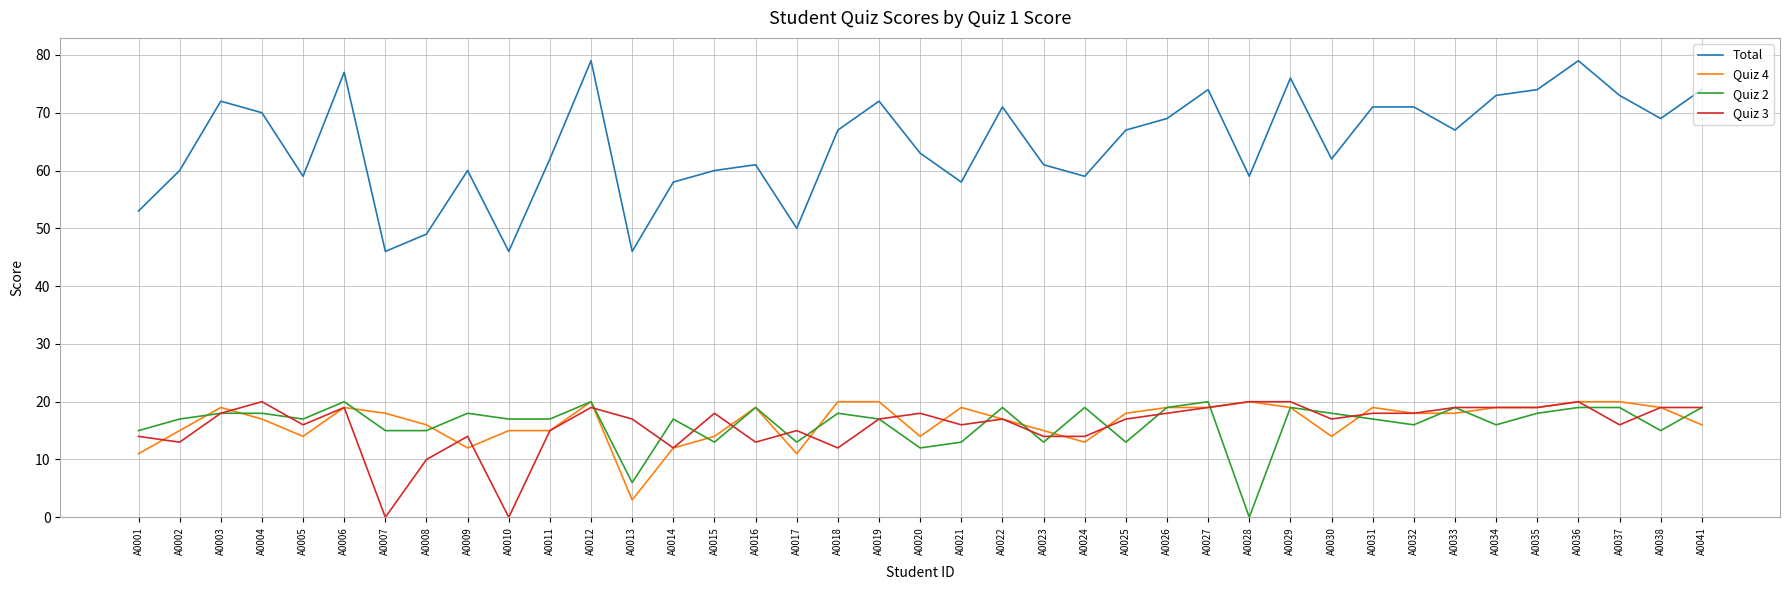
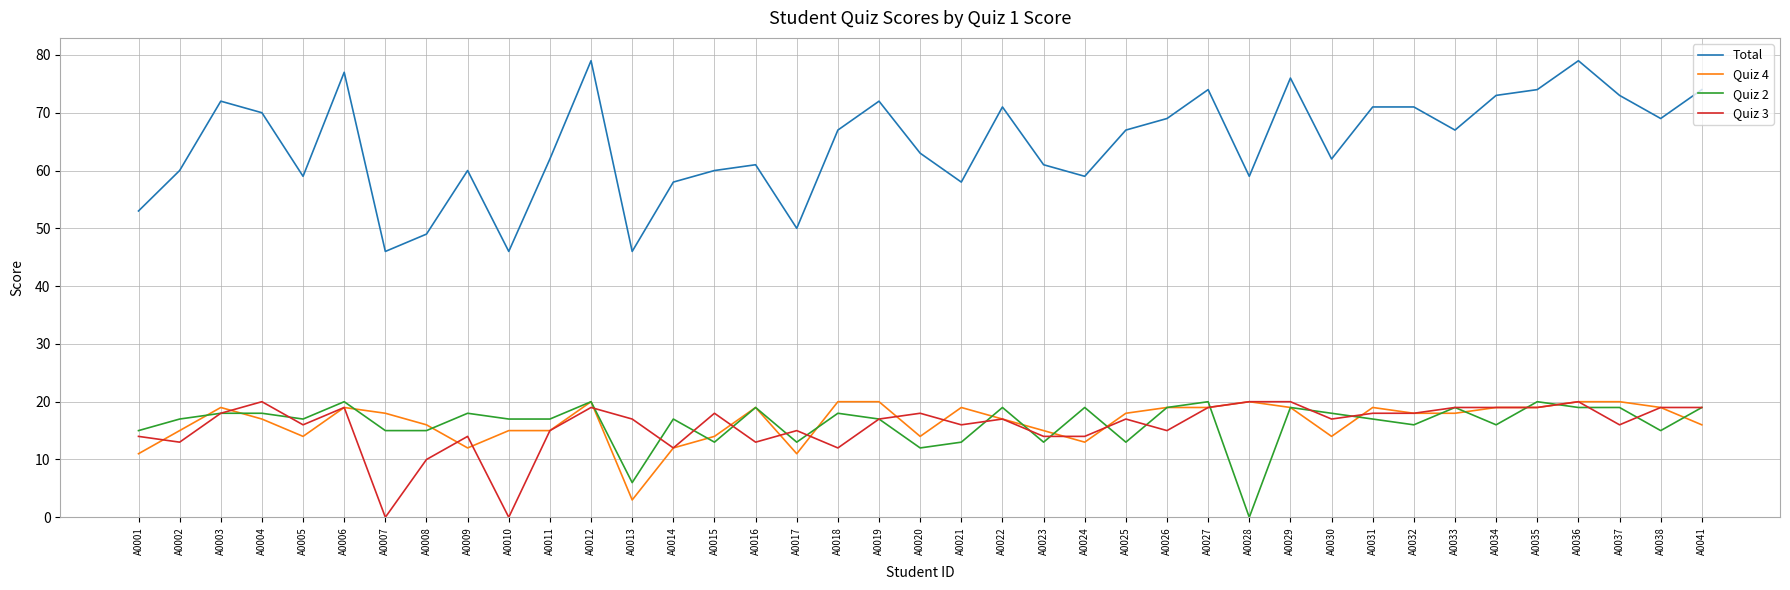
  {
    "Total": {
      "A0001": 53,
      "A0002": 60,
      "A0003": 72,
      "A0004": 70,
      "A0005": 59,
      "A0006": 77,
      "A0007": 46,
      "A0008": 49,
      "A0009": 60,
      "A0010": 46,
      "A0011": 62,
      "A0012": 79,
      "A0013": 46,
      "A0014": 58,
      "A0015": 60,
      "A0016": 61,
      "A0017": 50,
      "A0018": 67,
      "A0019": 72,
      "A0020": 63,
      "A0021": 58,
      "A0022": 71,
      "A0023": 61,
      "A0024": 59,
      "A0025": 67,
      "A0026": 69,
      "A0027": 74,
      "A0028": 59,
      "A0029": 76,
      "A0030": 62,
      "A0031": 71,
      "A0032": 71,
      "A0033": 67,
      "A0034": 73,
      "A0035": 74,
      "A0036": 79,
      "A0037": 73,
      "A0038": 69
    },
    "Quiz 4": {
      "A0001": 11,
      "A0002": 15,
      "A0003": 19,
      "A0004": 17,
      "A0005": 14,
      "A0007": 18,
      "A0008": 16,
      "A0009": 12,
      "A0010": 15,
      "A0013": 3,
      "A0015": 14,
      "A0017": 11,
      "A0018": 20,
      "A0019": 20,
      "A0020": 14,
      "A0021": 19,
      "A0023": 15,
      "A0024": 13,
      "A0025": 18,
      "A0030": 14,
      "A0031": 19,
      "A0033": 18,
      "A0037": 20,
      "A0041": 16
    },
    "Quiz 2": {
      "A0001": 15,
      "A0002": 17,
      "A0004": 18,
      "A0005": 17,
      "A0006": 20,
      "A0007": 15,
      "A0008": 15,
      "A0009": 18,
      "A0010": 17,
      "A0011": 17,
      "A0013": 6,
      "A0014": 17,
      "A0015": 13,
      "A0017": 13,
      "A0018": 18,
      "A0020": 12,
      "A0021": 13,
      "A0022": 19,
      "A0023": 13,
      "A0024": 19,
      "A0025": 13,
      "A0027": 20,
      "A0028": 0,
      "A0030": 18,
      "A0031": 17,
      "A0032": 16,
      "A0034": 16,
-     "A0035": 18,
+     "A0035": 20,
      "A0036": 19,
      "A0037": 19,
      "A0038": 15
    },
    "Quiz 3": {
      "A0001": 14,
      "A0002": 13,
      "A0004": 20,
      "A0005": 16,
      "A0007": 0,
      "A0008": 10,
      "A0009": 14,
      "A0010": 0,
      "A0012": 19,
      "A0013": 17,
      "A0015": 18,
      "A0016": 13,
      "A0017": 15,
      "A0018": 12,
      "A0020": 18,
      "A0021": 16,
      "A0023": 14,
      "A0024": 14,
      "A0025": 17,
-     "A0026": 18,
+     "A0026": 15,
      "A0029": 20,
      "A0030": 17,
      "A0031": 18,
      "A0037": 16
    }
  }
